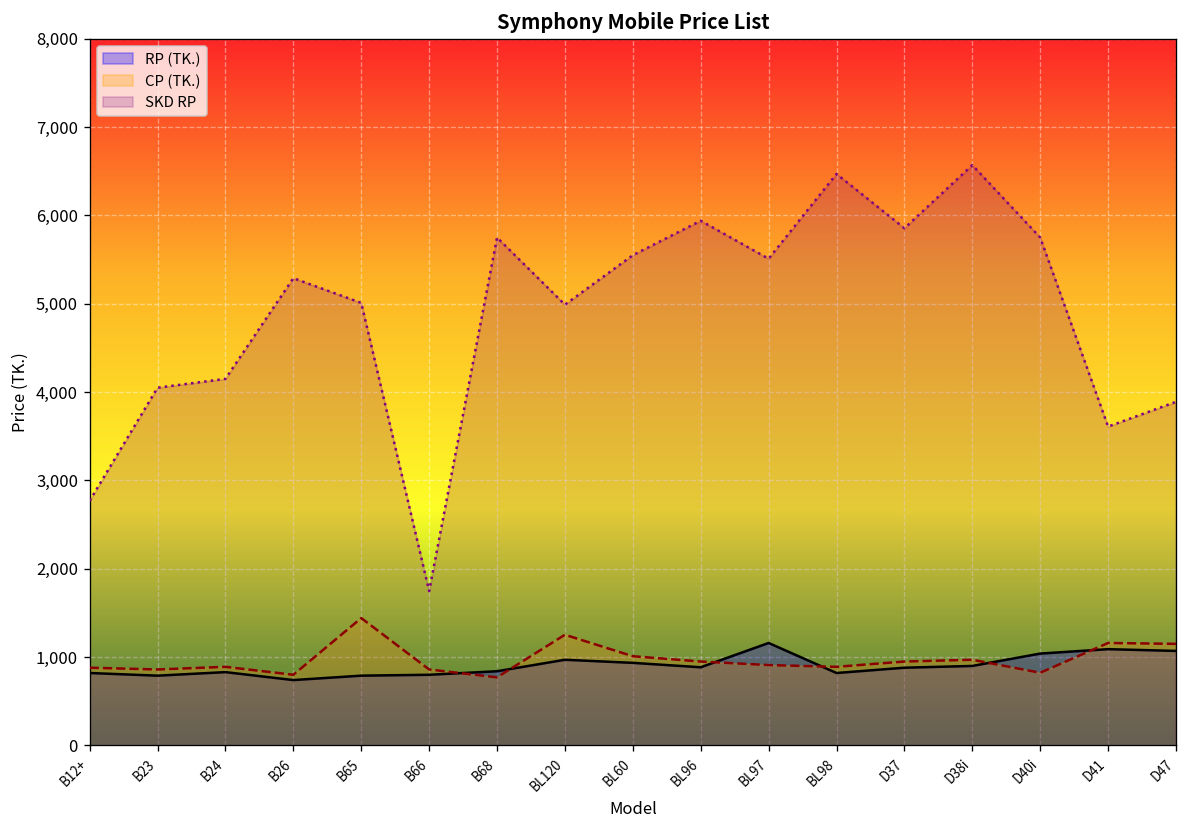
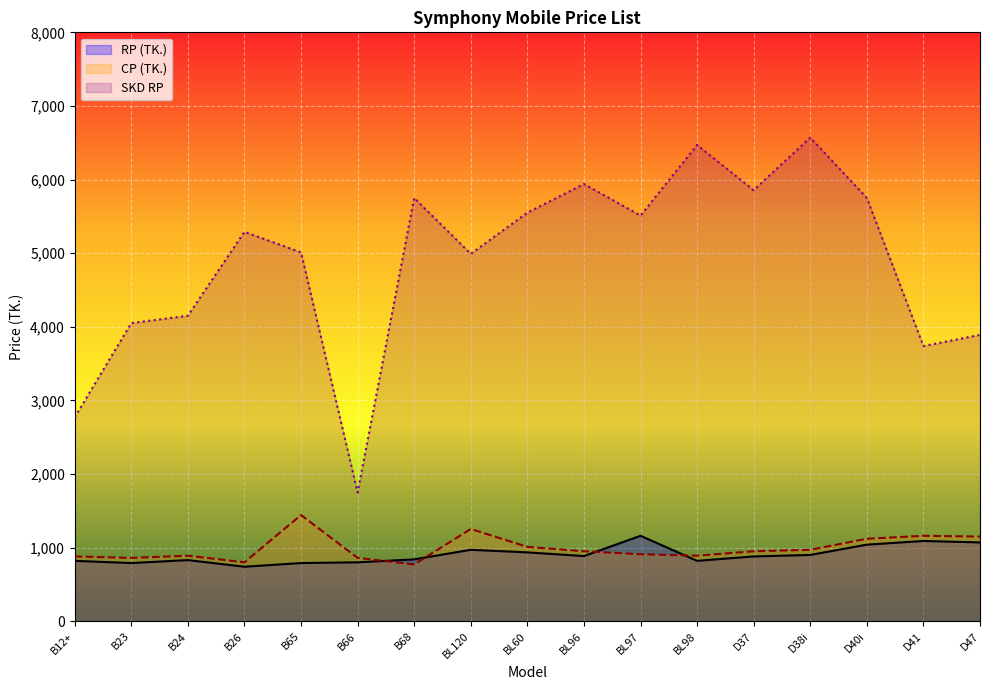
  {
    "RP (TK.)": {
      "B12+": "800",
      "B23": "800",
      "B24": "800",
      "B26": "700",
      "B65": "800",
      "B66": "800",
      "B68": "800",
      "BL120": "1,000",
      "BL60": "900",
      "BL96": "900",
      "BL97": "1,200",
      "BL98": "800",
      "D37": "900",
      "D38i": "900",
      "D40i": "1,000",
      "D41": "1,100",
      "D47": "1,100"
    },
    "CP (TK.)": {
      "B12+": "900",
      "B23": "900",
      "B24": "900",
      "B26": "800",
      "B65": "1,400",
      "B66": "900",
      "B68": "800",
      "BL120": "1,300",
      "BL60": "1,000",
      "BL96": "1,000",
      "BL97": "900",
      "BL98": "900",
      "D37": "1,000",
      "D38i": "1,000",
-     "D40i": "800",
+     "D40i": "1,100",
      "D41": "1,200",
      "D47": "1,200"
    },
    "SKD RP": {
      "B12+": "2,800",
      "B23": "4,100",
      "B24": "4,200",
      "B26": "5,300",
      "B65": "5,000",
      "B66": "1,700",
      "B68": "5,800",
      "BL120": "5,000",
      "BL60": "5,600",
      "BL96": "5,900",
      "BL97": "5,500",
      "BL98": "6,500",
      "D37": "5,900",
      "D38i": "6,600",
      "D40i": "5,800",
-     "D41": "3,600",
+     "D41": "3,700",
      "D47": "3,900"
    }
  }
